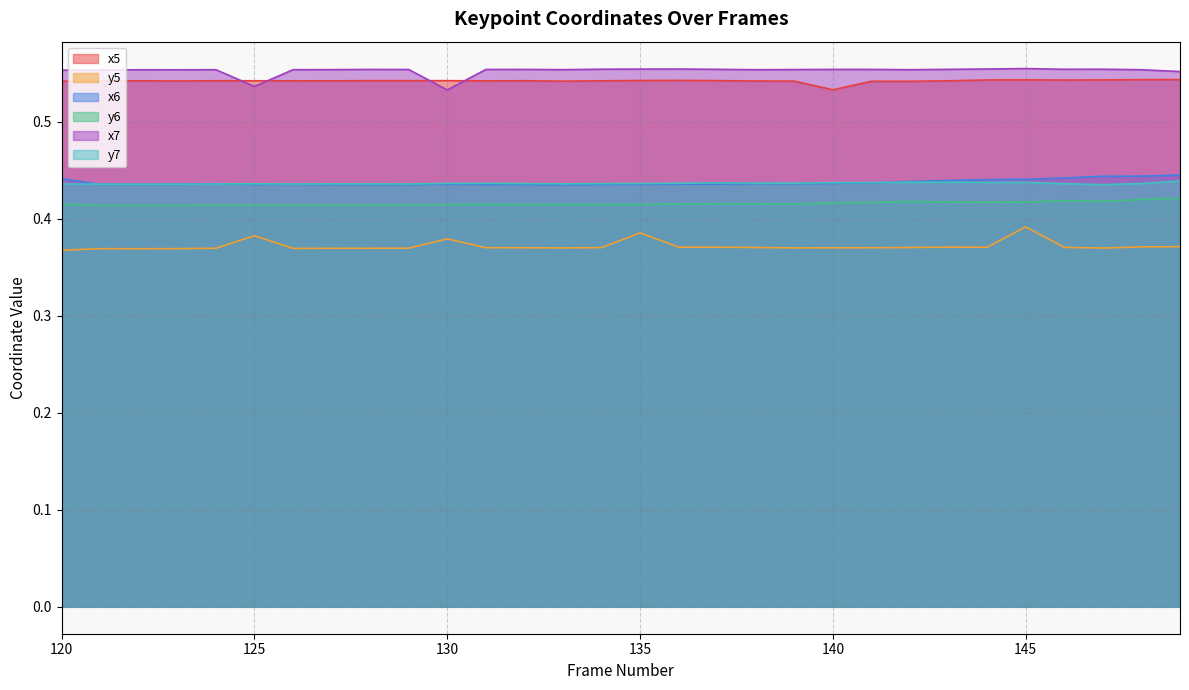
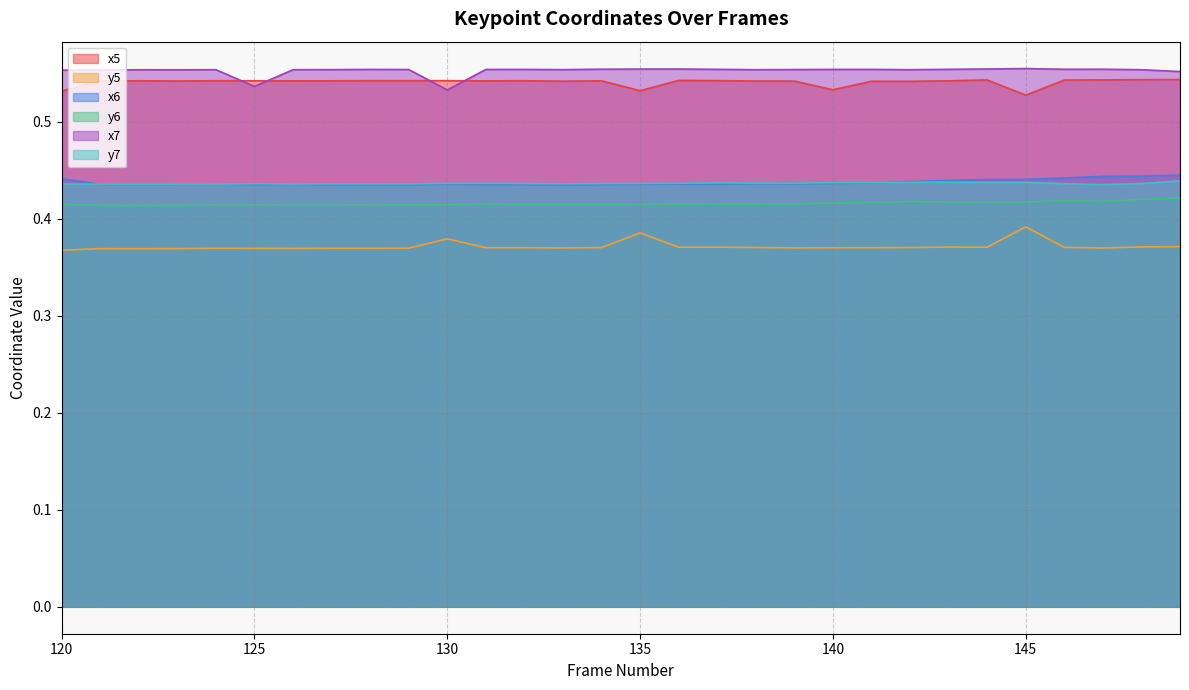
  {
    "x5": {
-     "120": 0.54,
+     "120": 0.53,
      "125": 0.54,
      "130": 0.54,
-     "135": 0.54,
+     "135": 0.53,
      "140": 0.53,
-     "145": 0.54
+     "145": 0.53
    },
    "y5": {
      "120": 0.37,
-     "125": 0.38,
+     "125": 0.37,
      "130": 0.38,
      "135": 0.39,
      "140": 0.37,
      "145": 0.39
    },
    "x7": {
      "120": 0.55,
      "125": 0.54,
      "130": 0.53,
      "135": 0.55,
      "140": 0.55,
      "145": 0.55
    }
  }
